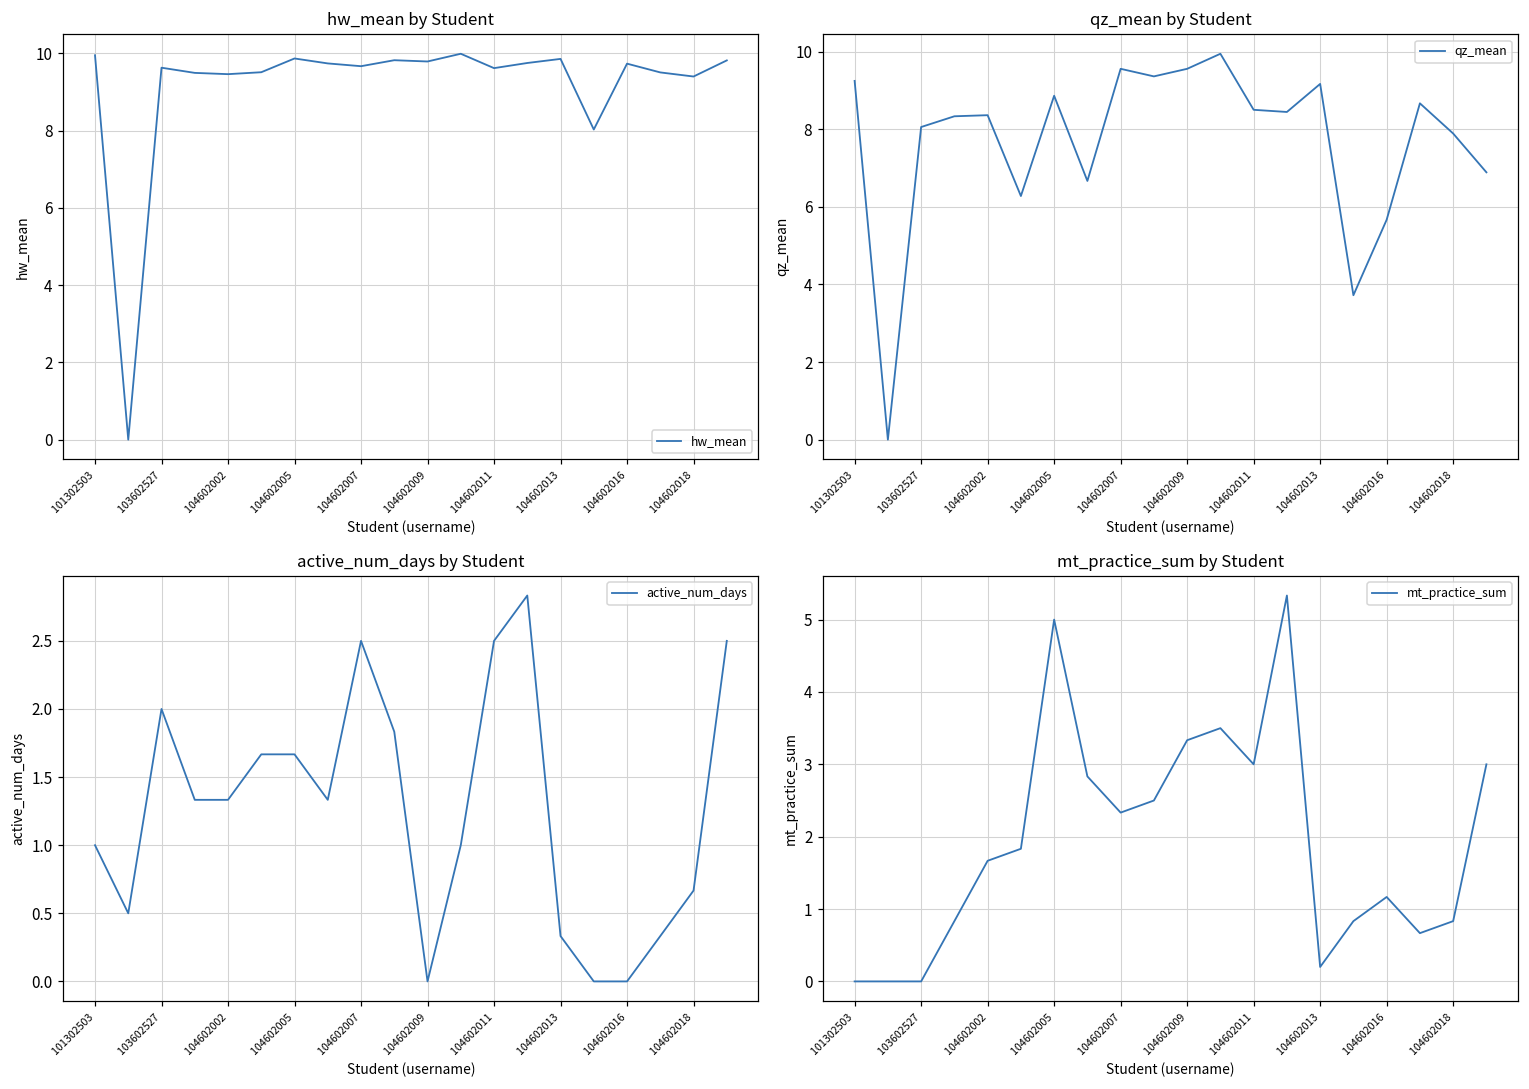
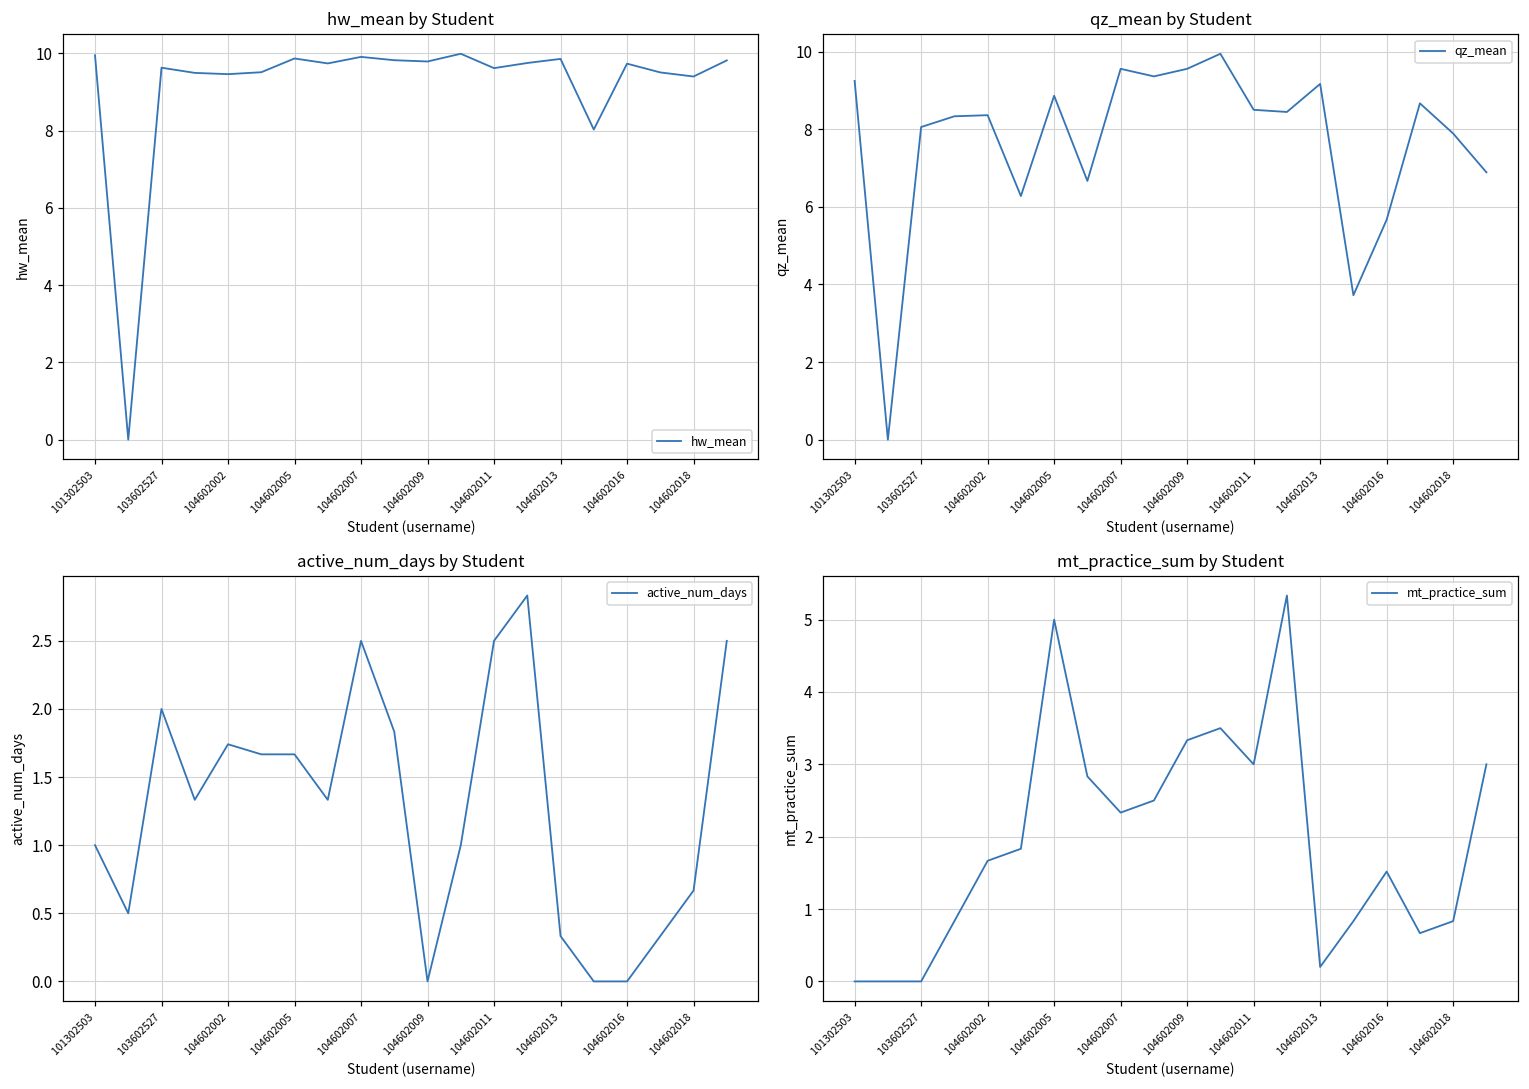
  {
    "hw_mean by Student": {
      "101302503": 10.0,
      "103602527": 9.6,
      "104602002": 9.5,
      "104602005": 9.9,
-     "104602007": 9.7,
+     "104602007": 9.9,
      "104602009": 9.8,
      "104602011": 9.6,
      "104602013": 9.9,
      "104602016": 9.7,
      "104602018": 9.4
    },
    "qz_mean by Student": {
      "101302503": 9.2,
      "103602527": 8.1,
      "104602002": 8.4,
      "104602005": 8.9,
      "104602007": 9.6,
      "104602009": 9.6,
      "104602011": 8.5,
      "104602013": 9.2,
      "104602016": 5.7,
      "104602018": 7.9
    },
    "active_num_days by Student": {
      "101302503": 1.00,
      "103602527": 2.00,
-     "104602002": 1.33,
+     "104602002": 1.74,
      "104602005": 1.67,
      "104602007": 2.50,
      "104602009": 0.00,
      "104602011": 2.50,
      "104602013": 0.33,
      "104602016": 0.00,
      "104602018": 0.67
    },
    "mt_practice_sum by Student": {
      "101302503": 0.0,
      "103602527": 0.0,
      "104602002": 1.7,
      "104602005": 5.0,
      "104602007": 2.3,
      "104602009": 3.3,
      "104602011": 3.0,
      "104602013": 0.2,
-     "104602016": 1.2,
+     "104602016": 1.5,
      "104602018": 0.8
    }
  }
